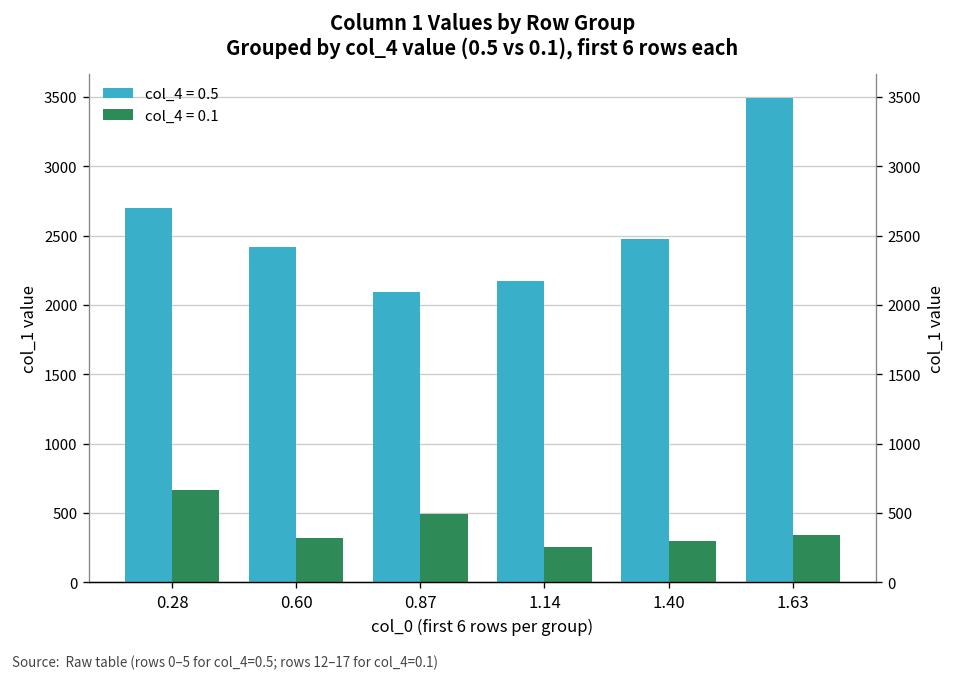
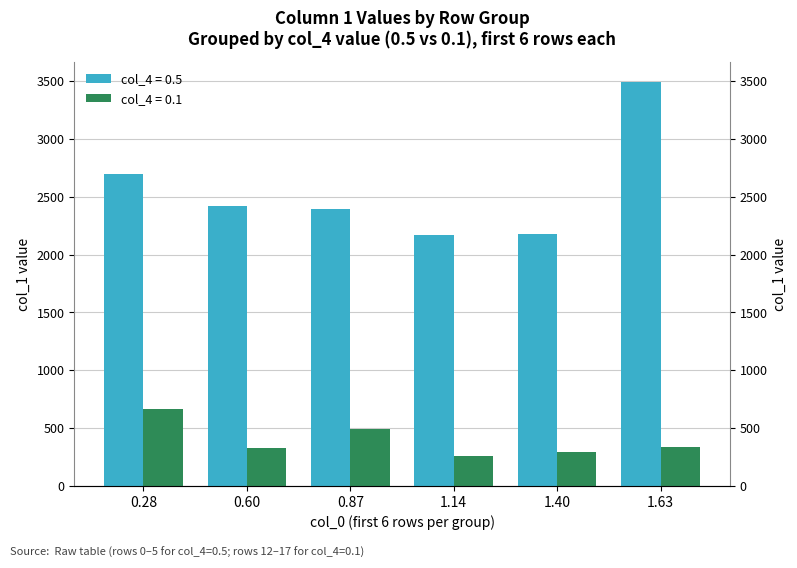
  {
    "col_4 = 0.5": {
      "0.28": 2700,
      "0.60": 2420,
-     "0.87": 2090,
+     "0.87": 2390,
      "1.14": 2170,
-     "1.40": 2480,
+     "1.40": 2180,
      "1.63": 3490
    },
    "col_4 = 0.1": {
      "0.28": 670,
      "0.60": 320,
      "0.87": 500,
      "1.14": 250,
      "1.40": 300,
      "1.63": 340
    }
  }
